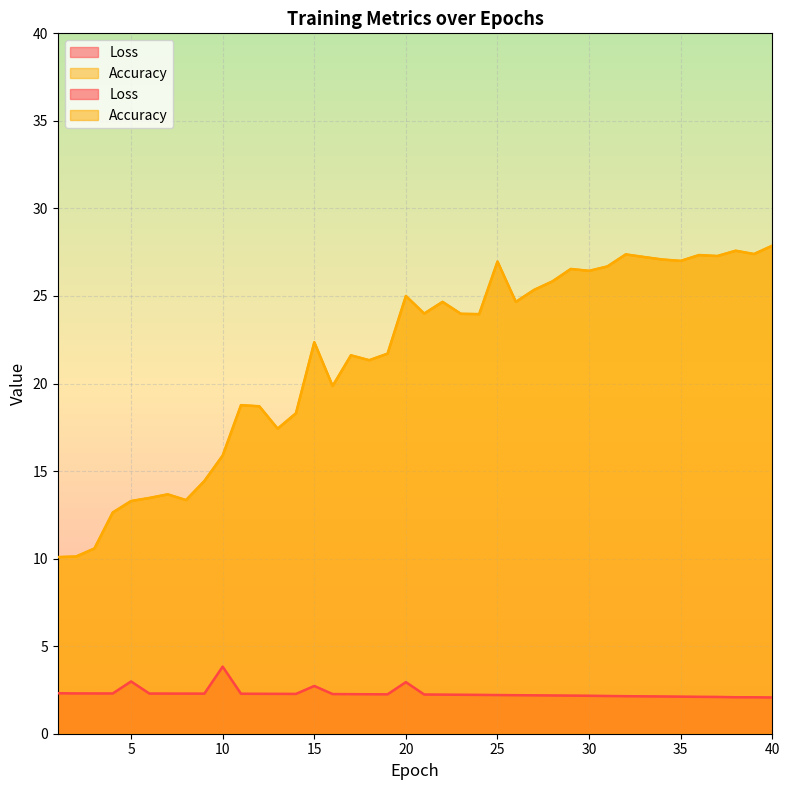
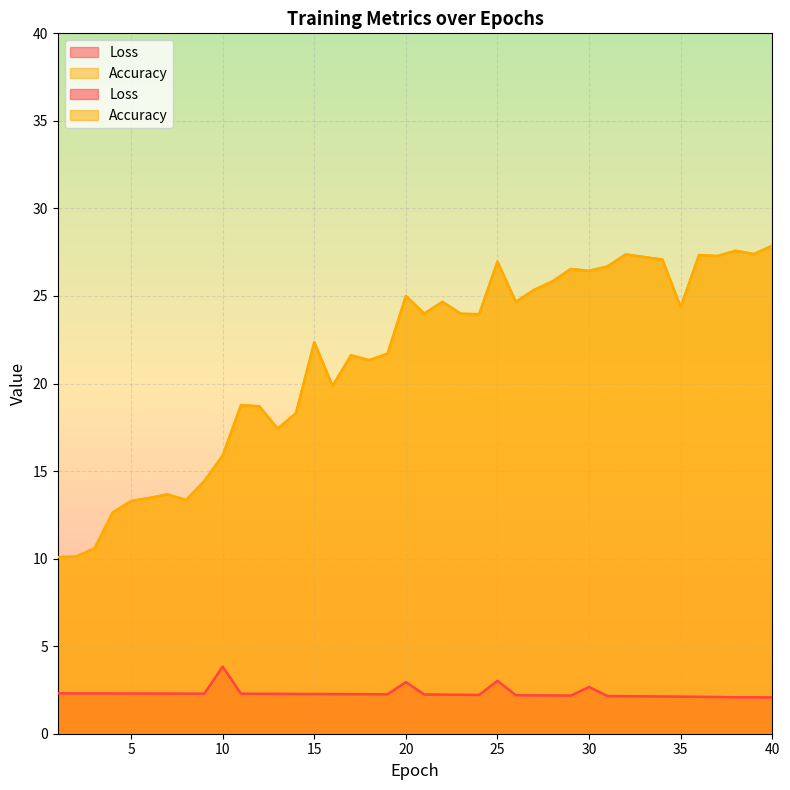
  {
    "Loss": {
-     "5": 3.0,
+     "5": 2.3,
      "10": 3.8,
-     "15": 2.7,
+     "15": 2.3,
      "20": 2.9,
-     "25": 2.2,
-     "30": 2.2,
+     "25": 3.0,
+     "30": 2.7,
      "35": 2.1,
      "40": 2.1
    },
    "Accuracy": {
      "5": 13.3,
      "10": 15.9,
      "15": 22.4,
      "20": 25.0,
      "25": 27.0,
      "30": 26.4,
-     "35": 27.0,
+     "35": 24.4,
      "40": 27.9
    }
  }
